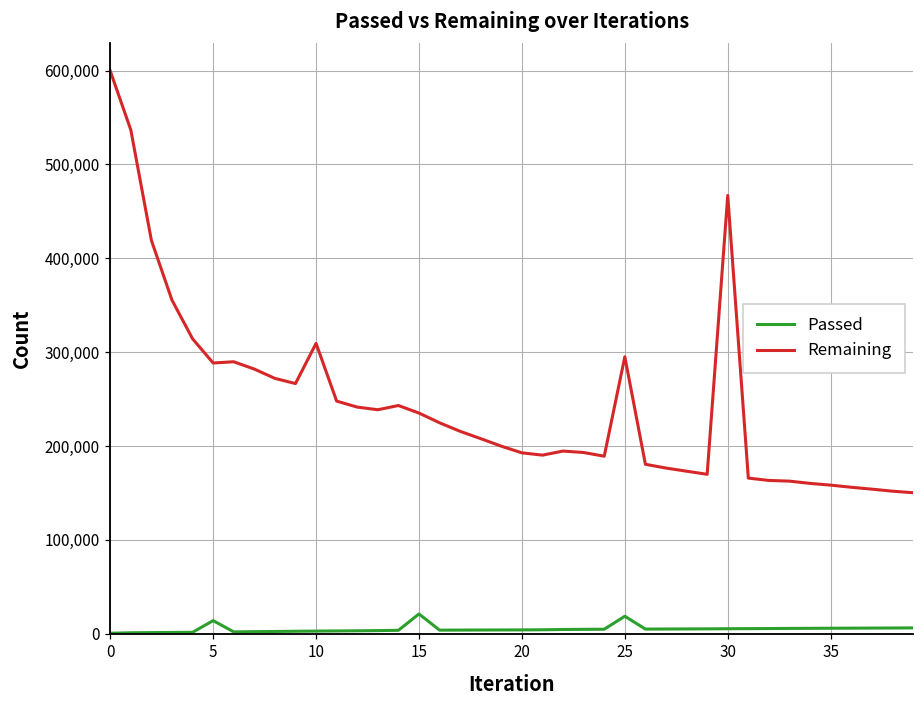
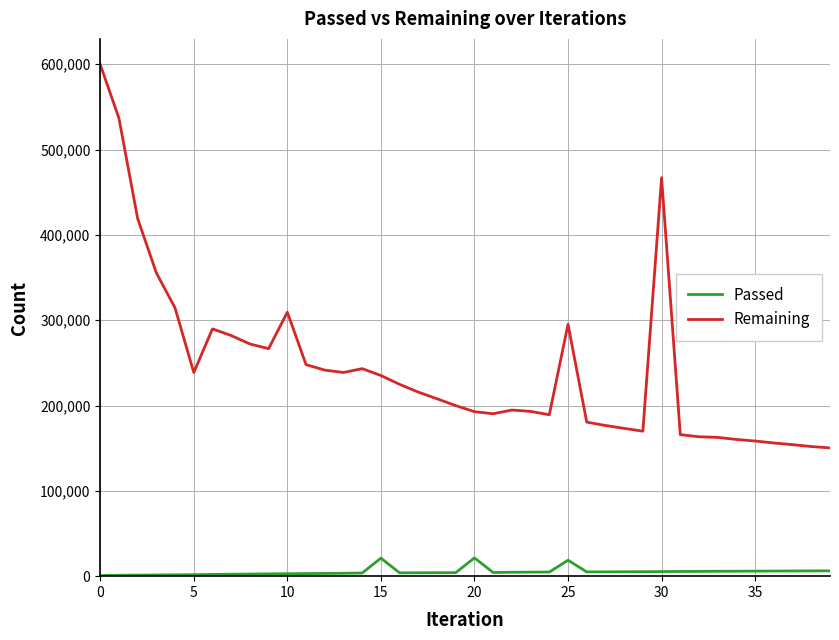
  {
    "Passed": {
      "0": "0",
-     "5": "10,000",
+     "5": "0",
      "10": "0",
      "15": "20,000",
-     "20": "0",
+     "20": "20,000",
      "25": "20,000",
      "30": "10,000",
      "35": "10,000"
    },
    "Remaining": {
      "0": "600,000",
-     "5": "290,000",
+     "5": "240,000",
      "10": "310,000",
      "15": "240,000",
      "20": "190,000",
      "25": "300,000",
      "30": "470,000",
      "35": "160,000"
    }
  }
